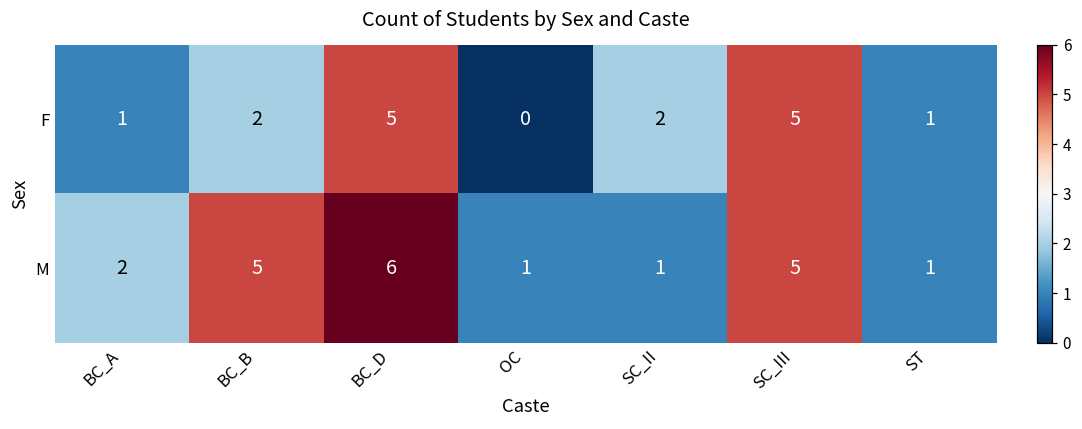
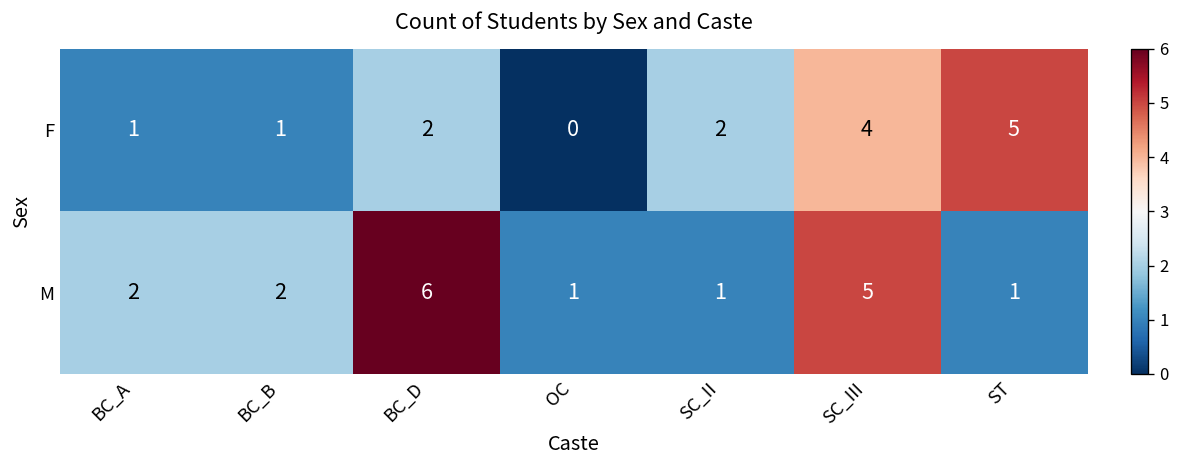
  {
    "F": {
      "BC_A": 1,
-     "BC_B": 2,
-     "BC_D": 5,
+     "BC_B": 1,
+     "BC_D": 2,
      "OC": 0,
      "SC_II": 2,
-     "SC_III": 5,
-     "ST": 1
+     "SC_III": 4,
+     "ST": 5
    },
    "M": {
      "BC_A": 2,
-     "BC_B": 5,
+     "BC_B": 2,
      "BC_D": 6,
      "OC": 1,
      "SC_II": 1,
      "SC_III": 5,
      "ST": 1
    }
  }
